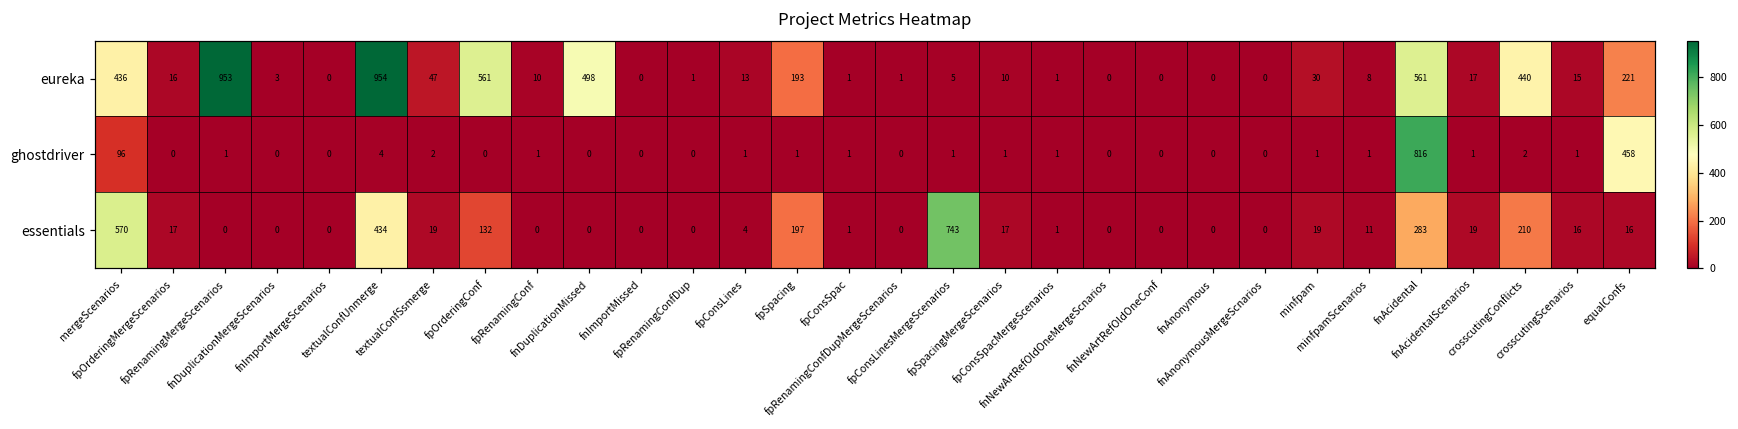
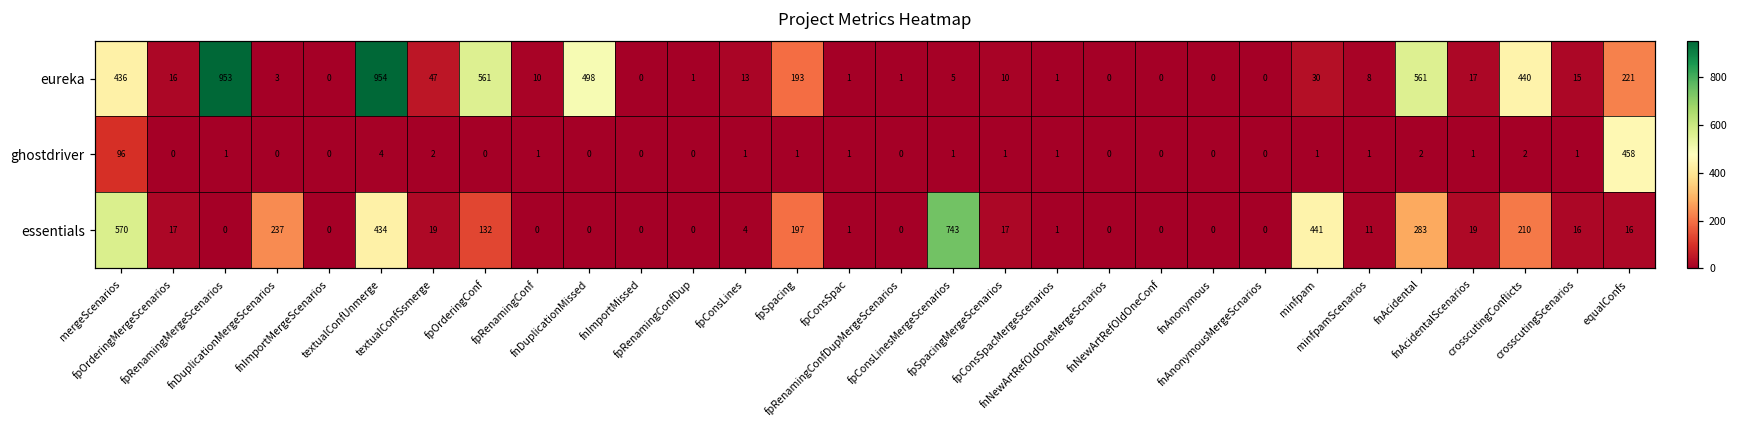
  {
    "eureka": {
      "mergeScenarios": 436,
      "fpOrderingMergeScenarios": 16,
      "fpRenamingMergeScenarios": 953,
      "fnDuplicationMergeScenarios": 3,
      "fnImportMergeScenarios": 0,
      "textualConfUnmerge": 954,
      "textualConfSsmerge": 47,
      "fpOrderingConf": 561,
      "fpRenamingConf": 10,
      "fnDuplicationMissed": 498,
      "fnImportMissed": 0,
      "fpRenamingConfDup": 1,
      "fpConsLines": 13,
      "fpSpacing": 193,
      "fpConsSpac": 1,
      "fpRenamingConfDupMergeScenarios": 1,
      "fpConsLinesMergeScenarios": 5,
      "fpSpacingMergeScenarios": 10,
      "fpConsSpacMergeScenarios": 1,
      "fnNewArtRefOldOneMergeScnarios": 0,
      "fnNewArtRefOldOneConf": 0,
      "fnAnonymous": 0,
      "fnAnonymousMergeScnarios": 0,
      "minfpam": 30,
      "minfpamScenarios": 8,
      "fnAcidental": 561,
      "fnAcidentalScenarios": 17,
      "crosscutingConflicts": 440,
      "crosscutingScenarios": 15,
      "equalConfs": 221
    },
    "ghostdriver": {
      "mergeScenarios": 96,
      "fpOrderingMergeScenarios": 0,
      "fpRenamingMergeScenarios": 1,
      "fnDuplicationMergeScenarios": 0,
      "fnImportMergeScenarios": 0,
      "textualConfUnmerge": 4,
      "textualConfSsmerge": 2,
      "fpOrderingConf": 0,
      "fpRenamingConf": 1,
      "fnDuplicationMissed": 0,
      "fnImportMissed": 0,
      "fpRenamingConfDup": 0,
      "fpConsLines": 1,
      "fpSpacing": 1,
      "fpConsSpac": 1,
      "fpRenamingConfDupMergeScenarios": 0,
      "fpConsLinesMergeScenarios": 1,
      "fpSpacingMergeScenarios": 1,
      "fpConsSpacMergeScenarios": 1,
      "fnNewArtRefOldOneMergeScnarios": 0,
      "fnNewArtRefOldOneConf": 0,
      "fnAnonymous": 0,
      "fnAnonymousMergeScnarios": 0,
      "minfpam": 1,
      "minfpamScenarios": 1,
-     "fnAcidental": 816,
+     "fnAcidental": 2,
      "fnAcidentalScenarios": 1,
      "crosscutingConflicts": 2,
      "crosscutingScenarios": 1,
      "equalConfs": 458
    },
    "essentials": {
      "mergeScenarios": 570,
      "fpOrderingMergeScenarios": 17,
      "fpRenamingMergeScenarios": 0,
-     "fnDuplicationMergeScenarios": 0,
+     "fnDuplicationMergeScenarios": 237,
      "fnImportMergeScenarios": 0,
      "textualConfUnmerge": 434,
      "textualConfSsmerge": 19,
      "fpOrderingConf": 132,
      "fpRenamingConf": 0,
      "fnDuplicationMissed": 0,
      "fnImportMissed": 0,
      "fpRenamingConfDup": 0,
      "fpConsLines": 4,
      "fpSpacing": 197,
      "fpConsSpac": 1,
      "fpRenamingConfDupMergeScenarios": 0,
      "fpConsLinesMergeScenarios": 743,
      "fpSpacingMergeScenarios": 17,
      "fpConsSpacMergeScenarios": 1,
      "fnNewArtRefOldOneMergeScnarios": 0,
      "fnNewArtRefOldOneConf": 0,
      "fnAnonymous": 0,
      "fnAnonymousMergeScnarios": 0,
-     "minfpam": 19,
+     "minfpam": 441,
      "minfpamScenarios": 11,
      "fnAcidental": 283,
      "fnAcidentalScenarios": 19,
      "crosscutingConflicts": 210,
      "crosscutingScenarios": 16,
      "equalConfs": 16
    }
  }
